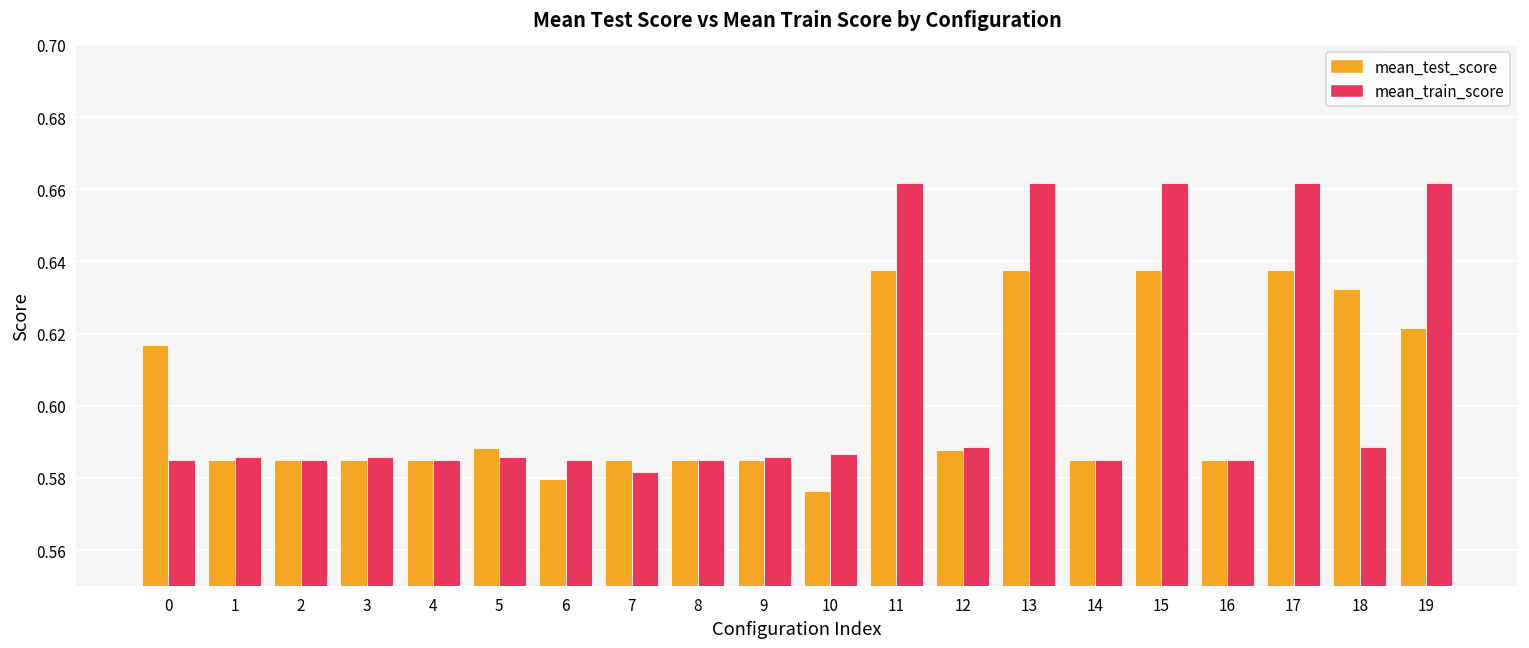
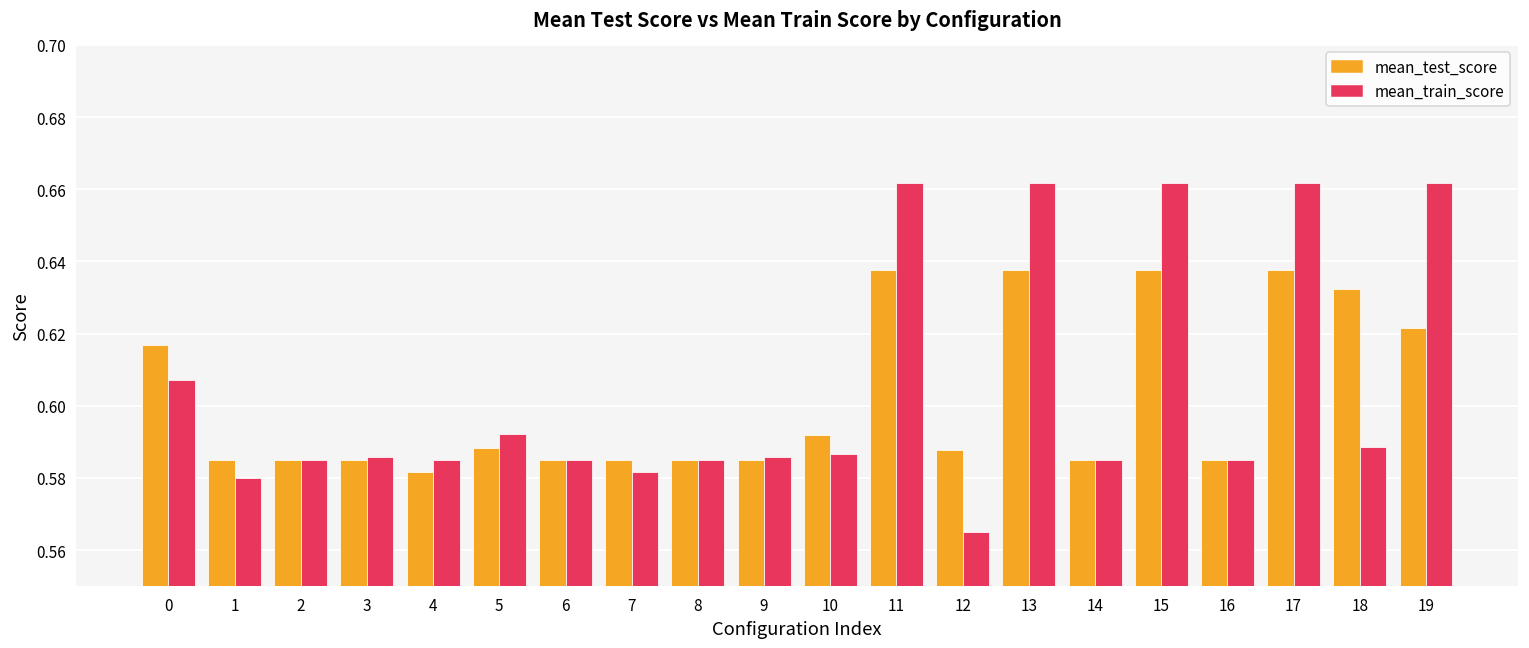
  {
    "mean_test_score": {
      "0": 0.617,
      "1": 0.585,
      "2": 0.585,
      "3": 0.585,
-     "4": 0.585,
+     "4": 0.582,
      "5": 0.588,
-     "6": 0.580,
+     "6": 0.585,
      "7": 0.585,
      "8": 0.585,
      "9": 0.585,
-     "10": 0.576,
+     "10": 0.592,
      "11": 0.637,
      "12": 0.588,
      "13": 0.637,
      "14": 0.585,
      "15": 0.637,
      "16": 0.585,
      "17": 0.637,
      "18": 0.632,
      "19": 0.621
    },
    "mean_train_score": {
-     "0": 0.585,
-     "1": 0.586,
+     "0": 0.607,
+     "1": 0.580,
      "2": 0.585,
      "3": 0.586,
      "4": 0.585,
-     "5": 0.586,
+     "5": 0.592,
      "6": 0.585,
      "7": 0.582,
      "8": 0.585,
      "9": 0.586,
      "10": 0.587,
      "11": 0.662,
-     "12": 0.588,
+     "12": 0.565,
      "13": 0.662,
      "14": 0.585,
      "15": 0.662,
      "16": 0.585,
      "17": 0.662,
      "18": 0.589,
      "19": 0.662
    }
  }
